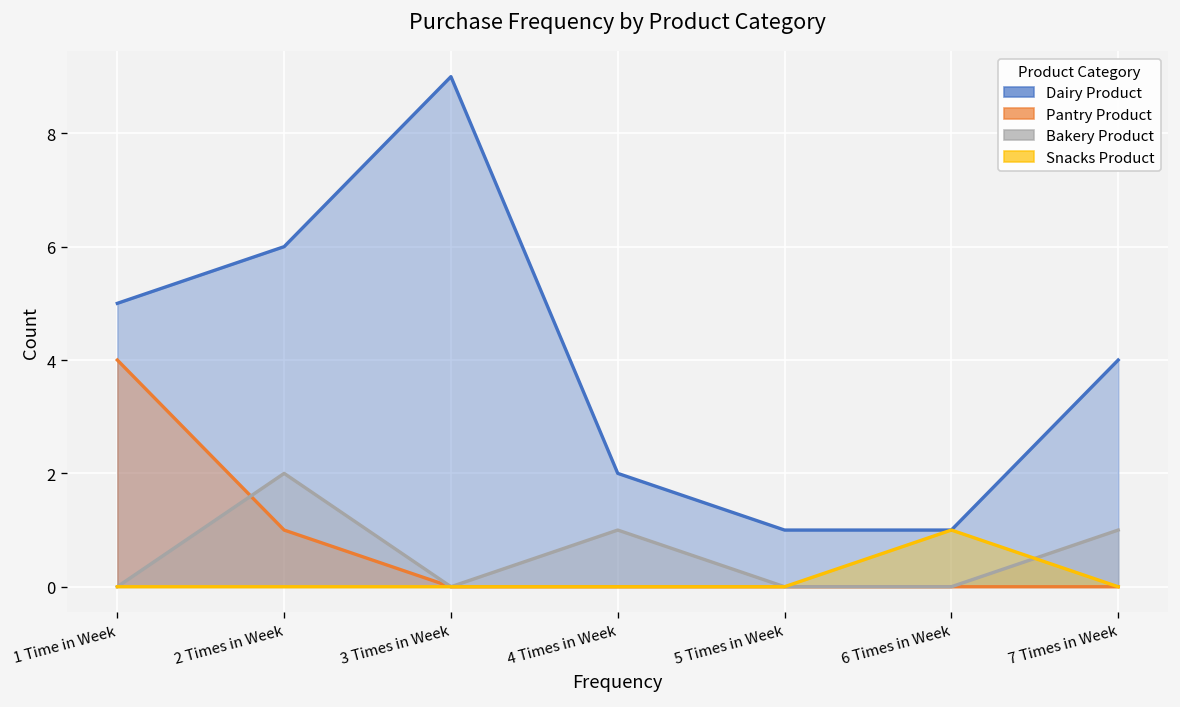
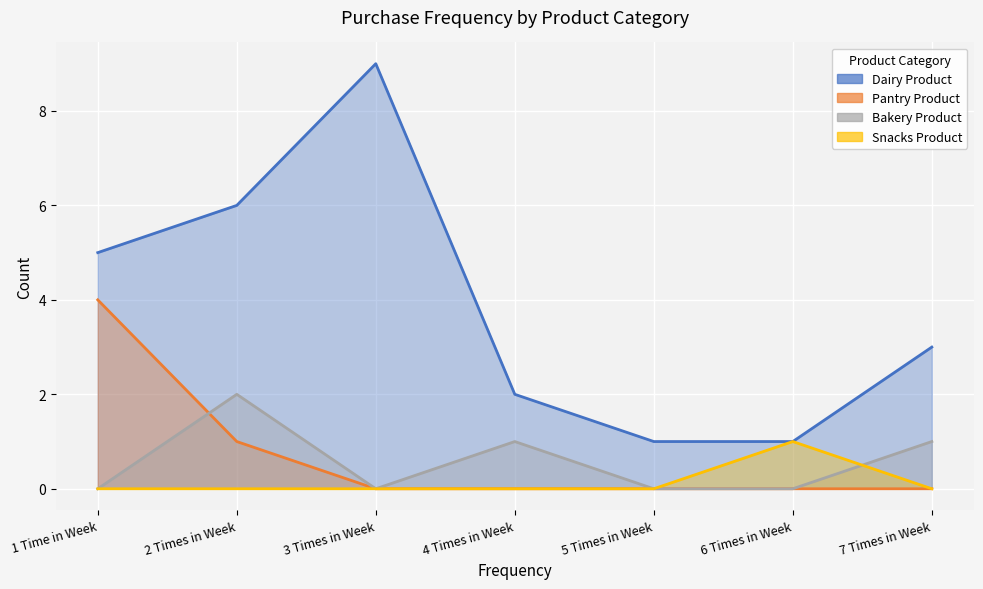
  {
    "Dairy Product": {
      "1 Time in Week": 5,
      "2 Times in Week": 6,
      "3 Times in Week": 9,
      "4 Times in Week": 2,
      "5 Times in Week": 1,
-     "7 Times in Week": 4
+     "7 Times in Week": 3
    },
    "Bakery Product": {
      "2 Times in Week": 2,
      "4 Times in Week": 1,
      "7 Times in Week": 1
    }
  }
